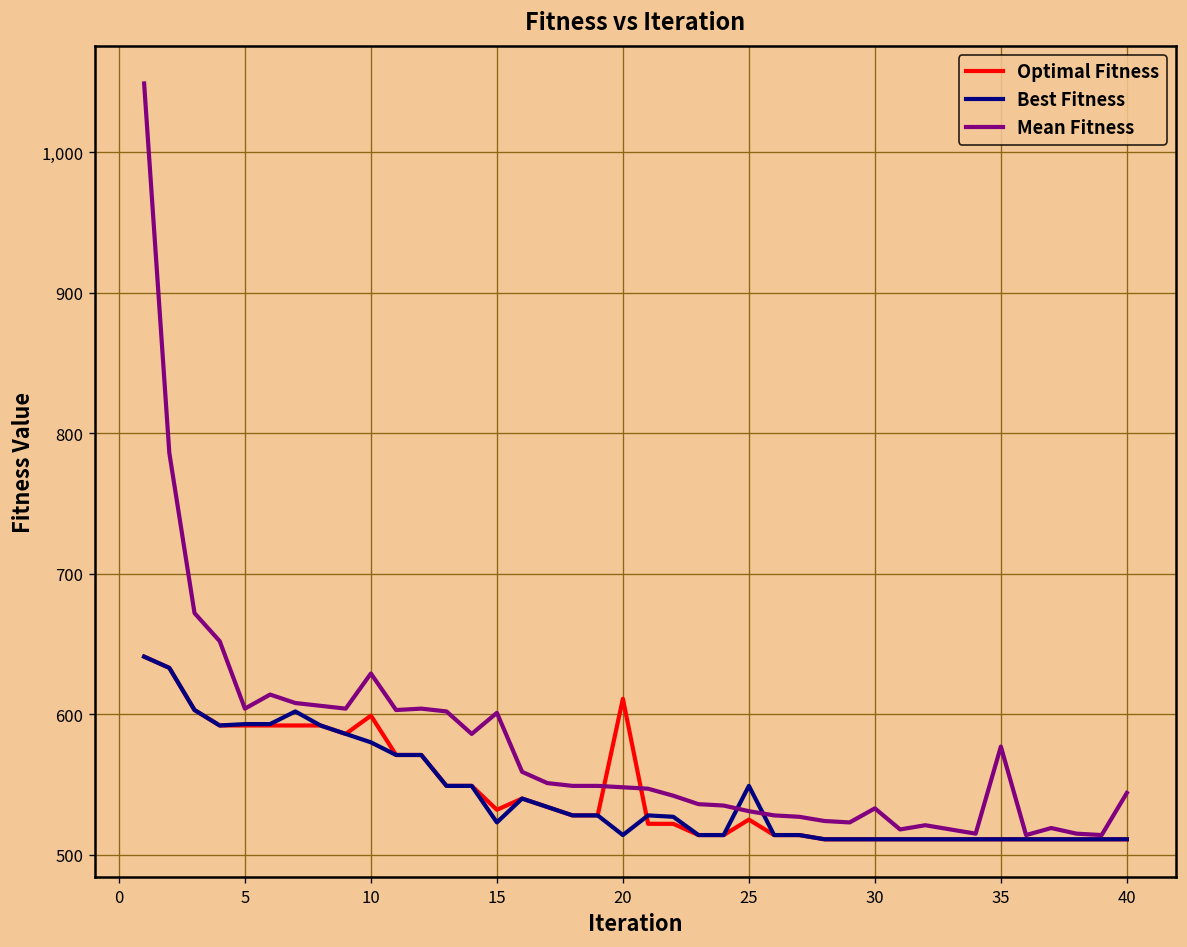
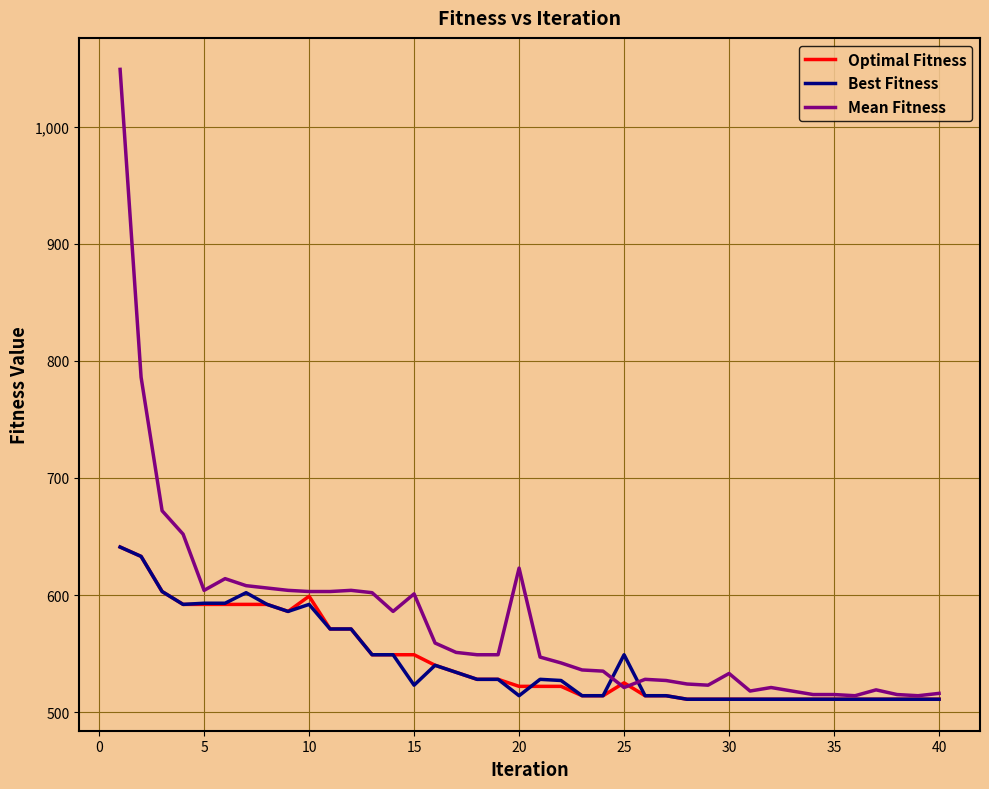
  {
    "Optimal Fitness": {
      "10": 599,
-     "15": 532,
-     "20": 611,
+     "15": 549,
+     "20": 522,
      "25": 525
    },
    "Best Fitness": {
-     "10": 580,
+     "10": 592,
      "15": 523,
      "20": 514,
      "25": 549
    },
    "Mean Fitness": {
      "5": 604,
-     "10": 629,
+     "10": 603,
      "15": 601,
-     "20": 548,
-     "25": 531,
+     "20": 623,
+     "25": 521,
      "30": 533,
-     "35": 577,
-     "40": 544
+     "35": 515,
+     "40": 516
    }
  }
